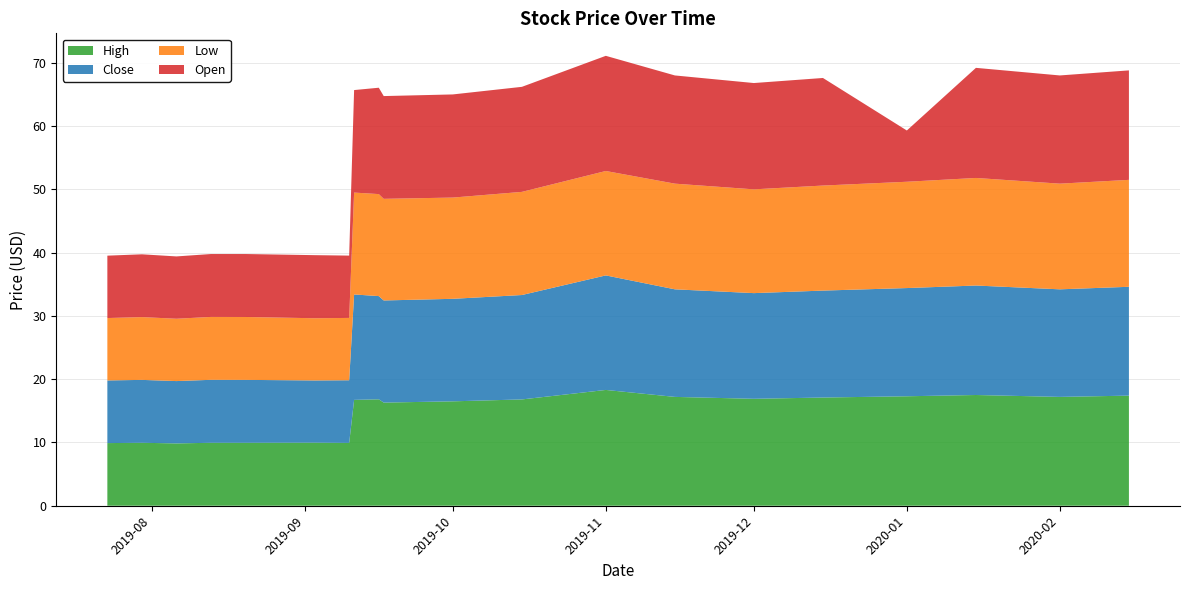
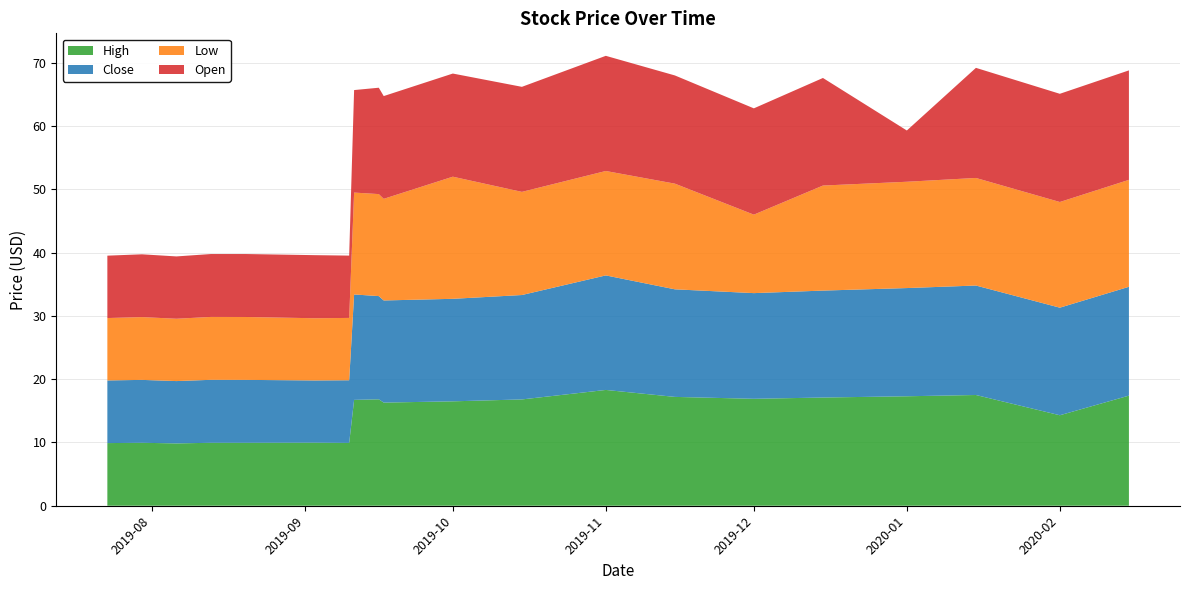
  {
    "High": {
      "2019-10": 17,
      "2019-11": 18,
      "2019-12": 17,
      "2020-01": 17,
-     "2020-02": 17
+     "2020-02": 14
    },
    "Close": {
      "2019-10": 16,
      "2019-11": 18,
      "2019-12": 17,
      "2020-01": 17,
      "2020-02": 17
    },
    "Low": {
-     "2019-10": 16,
+     "2019-10": 19,
      "2019-11": 17,
-     "2019-12": 16,
+     "2019-12": 12,
      "2020-01": 17,
      "2020-02": 17
    },
    "Open": {
      "2019-10": 16,
      "2019-11": 18,
      "2019-12": 17,
      "2020-01": 8,
      "2020-02": 17
    }
  }
